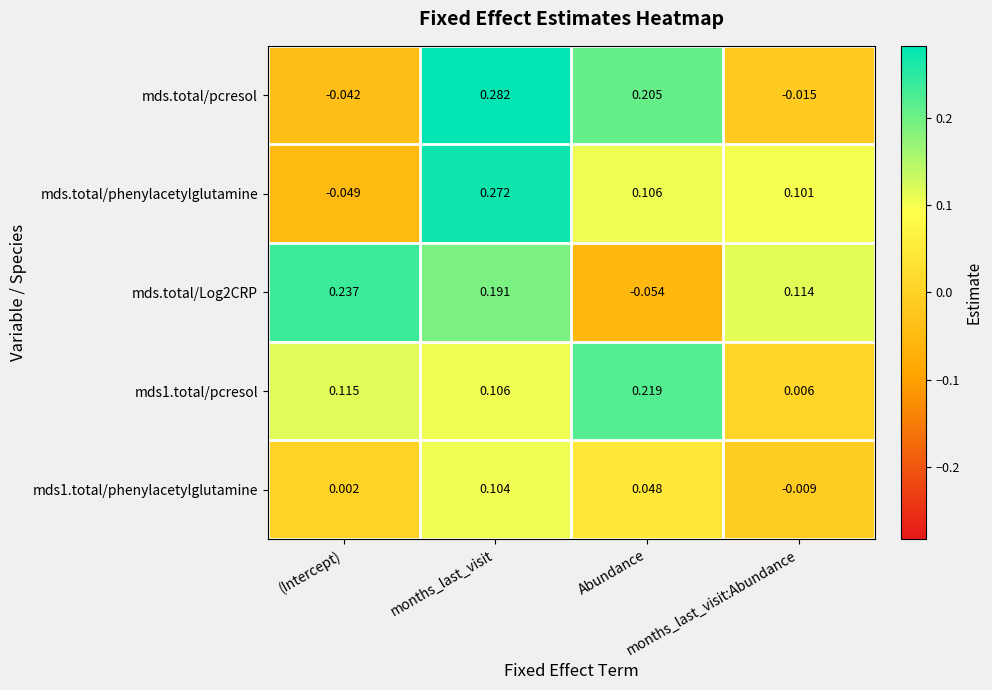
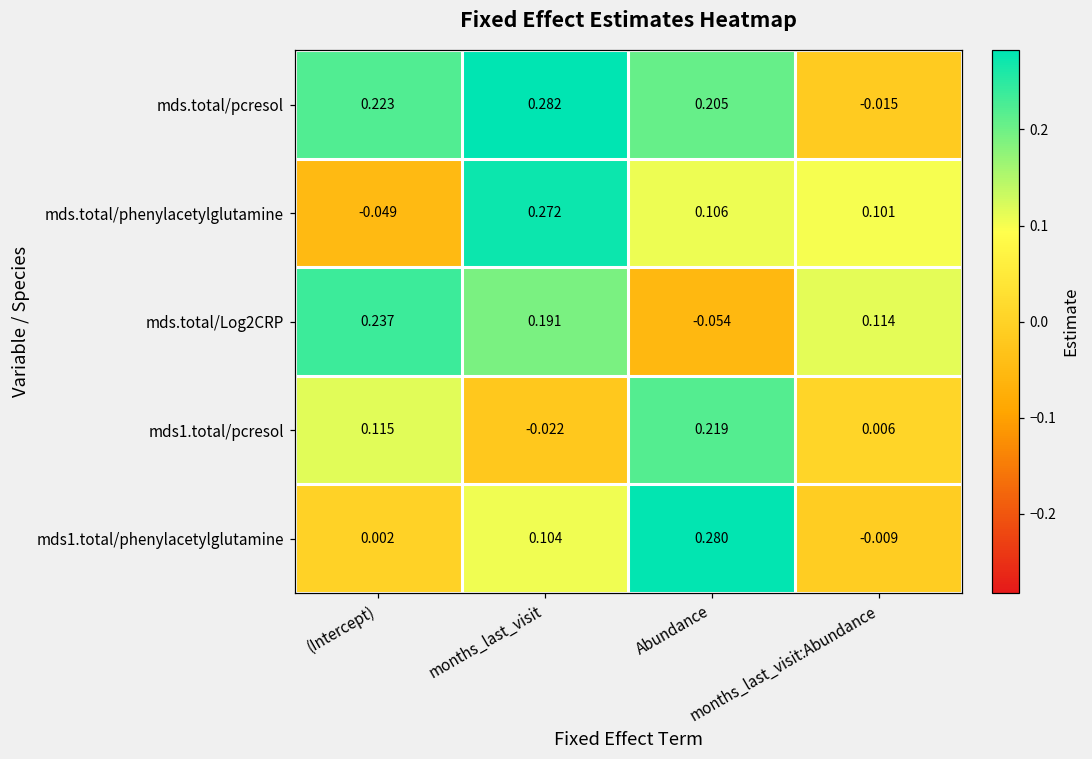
  {
    "mds.total/pcresol": {
-     "(Intercept)": -0.042,
+     "(Intercept)": 0.223,
      "months_last_visit": 0.282,
      "Abundance": 0.205,
      "months_last_visit:Abundance": -0.015
    },
    "mds.total/phenylacetylglutamine": {
      "(Intercept)": -0.049,
      "months_last_visit": 0.272,
      "Abundance": 0.106,
      "months_last_visit:Abundance": 0.101
    },
    "mds.total/Log2CRP": {
      "(Intercept)": 0.237,
      "months_last_visit": 0.191,
      "Abundance": -0.054,
      "months_last_visit:Abundance": 0.114
    },
    "mds1.total/pcresol": {
      "(Intercept)": 0.115,
-     "months_last_visit": 0.106,
+     "months_last_visit": -0.022,
      "Abundance": 0.219,
      "months_last_visit:Abundance": 0.006
    },
    "mds1.total/phenylacetylglutamine": {
      "(Intercept)": 0.002,
      "months_last_visit": 0.104,
-     "Abundance": 0.048,
+     "Abundance": 0.280,
      "months_last_visit:Abundance": -0.009
    }
  }
